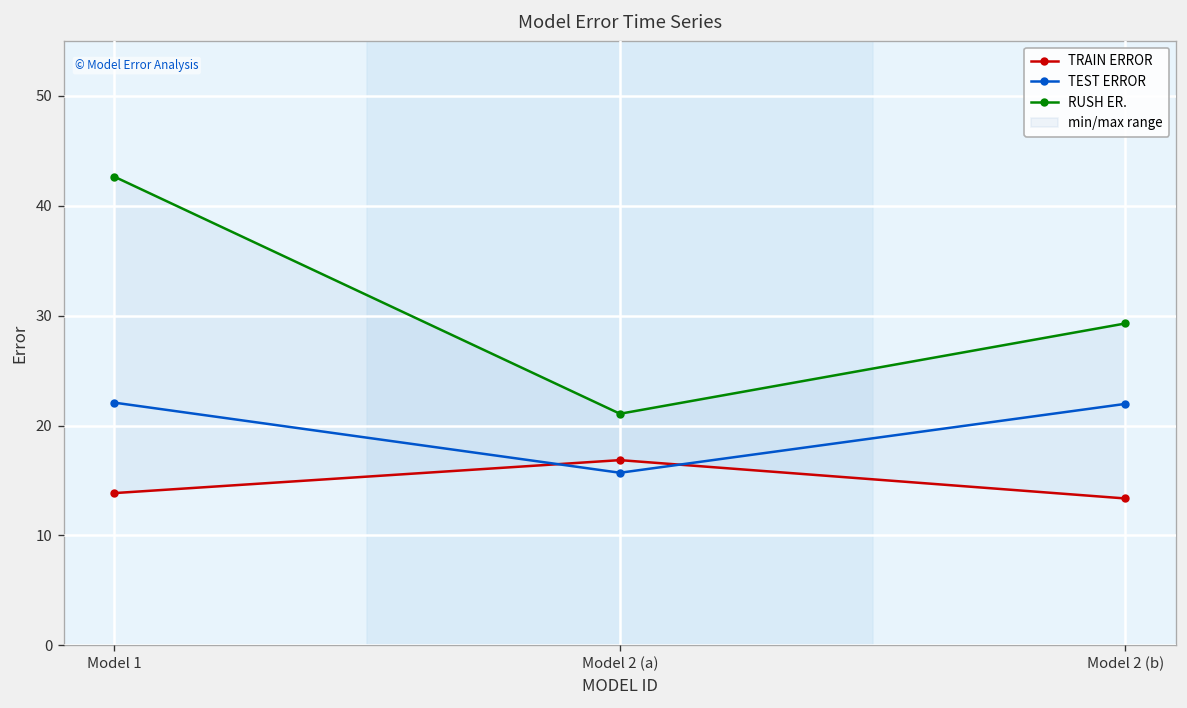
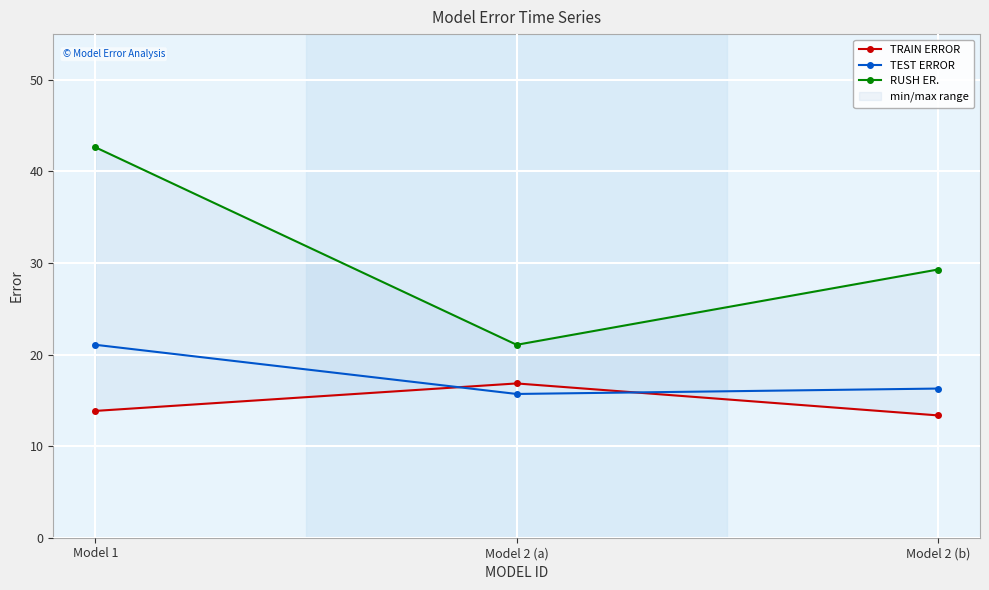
  {
    "TRAIN ERROR": {
      "Model 1": 14,
      "Model 2 (a)": 17,
      "Model 2 (b)": 13
    },
    "TEST ERROR": {
-     "Model 1": 22,
+     "Model 1": 21,
      "Model 2 (a)": 16,
-     "Model 2 (b)": 22
+     "Model 2 (b)": 16
    },
    "min/max range": {
      "Model 1": 43,
      "Model 2 (a)": 21,
      "Model 2 (b)": 29
    }
  }
